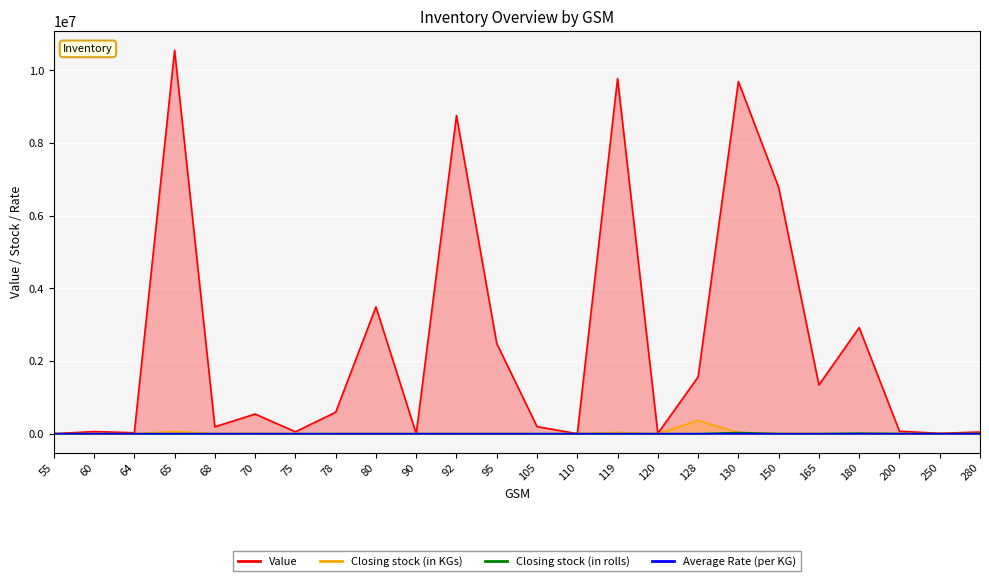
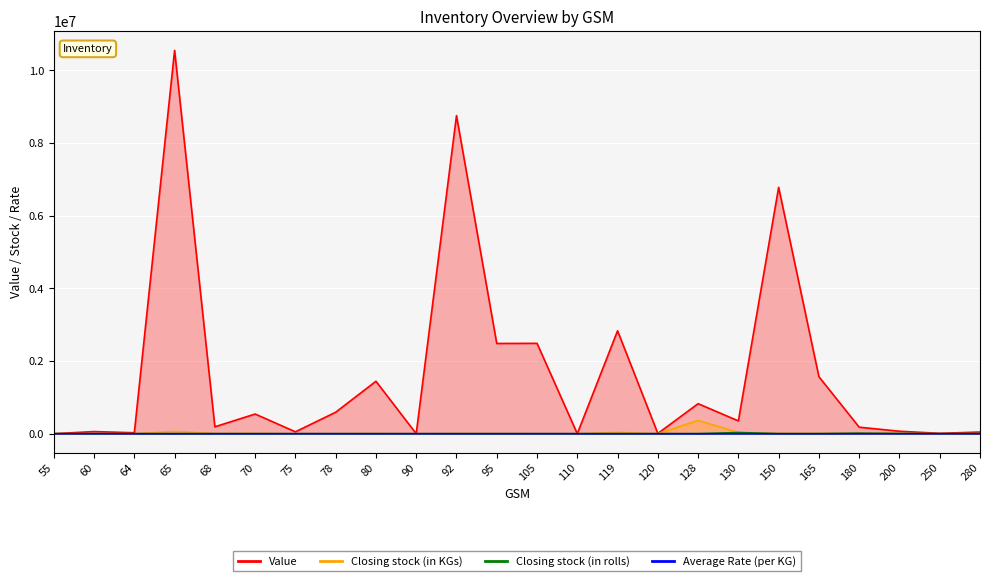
  {
    "Value": {
      "65": 10600000,
      "68": 200000,
      "70": 500000,
      "78": 600000,
-     "80": 3500000,
+     "80": 1400000,
      "92": 8800000,
      "95": 2500000,
-     "105": 200000,
-     "119": 9800000,
-     "128": 1600000,
-     "130": 9700000,
+     "105": 2500000,
+     "119": 2800000,
+     "128": 800000,
+     "130": 400000,
      "150": 6800000,
-     "165": 1300000,
-     "180": 2900000
+     "165": 1600000,
+     "180": 200000
    },
    "Closing stock (in KGs)": {
      "128": 400000
    }
  }
